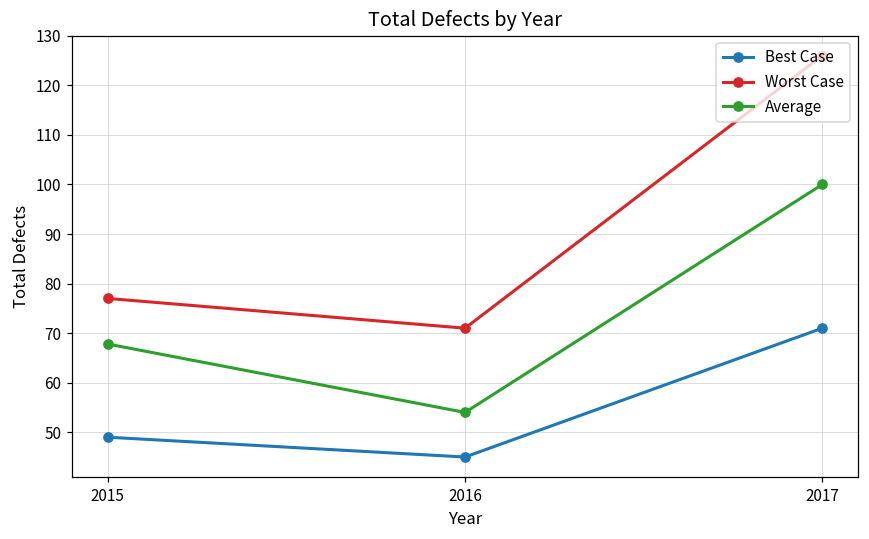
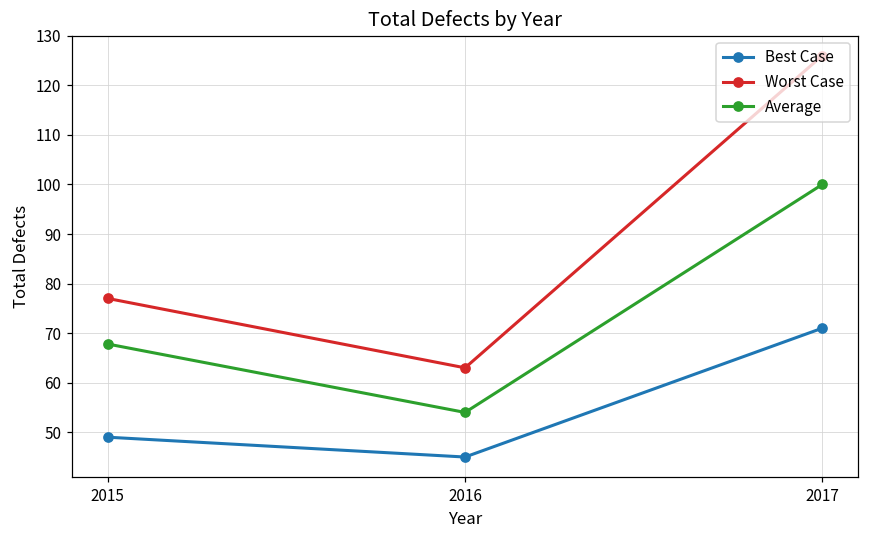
  {
    "Best Case": {
      "2015": 49,
      "2016": 45,
      "2017": 71
    },
    "Worst Case": {
      "2015": 77,
-     "2016": 71
+     "2016": 63
    },
    "Average": {
      "2015": 68,
      "2016": 54,
      "2017": 100
    }
  }
